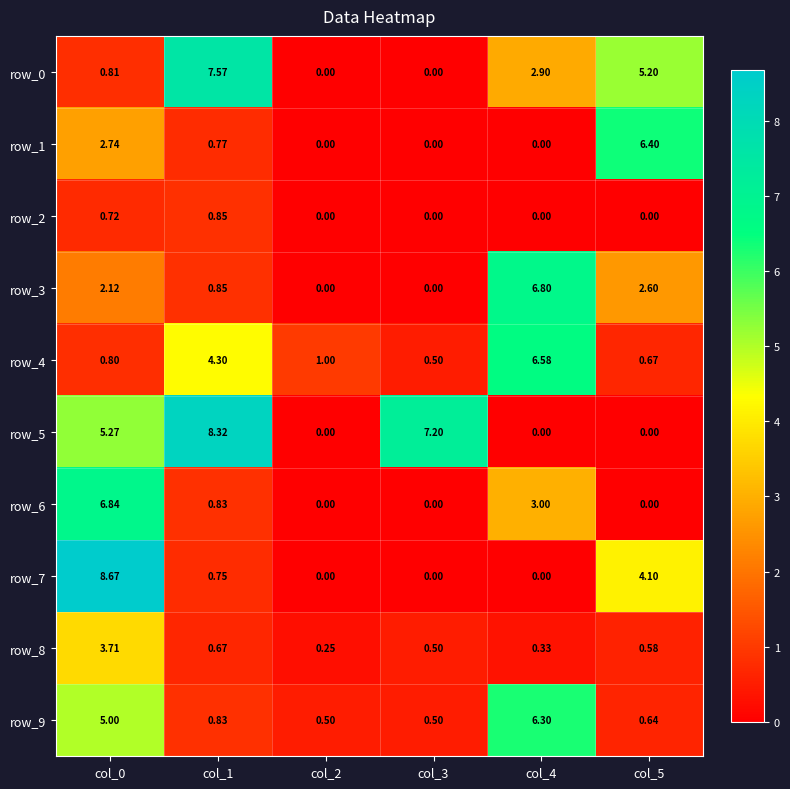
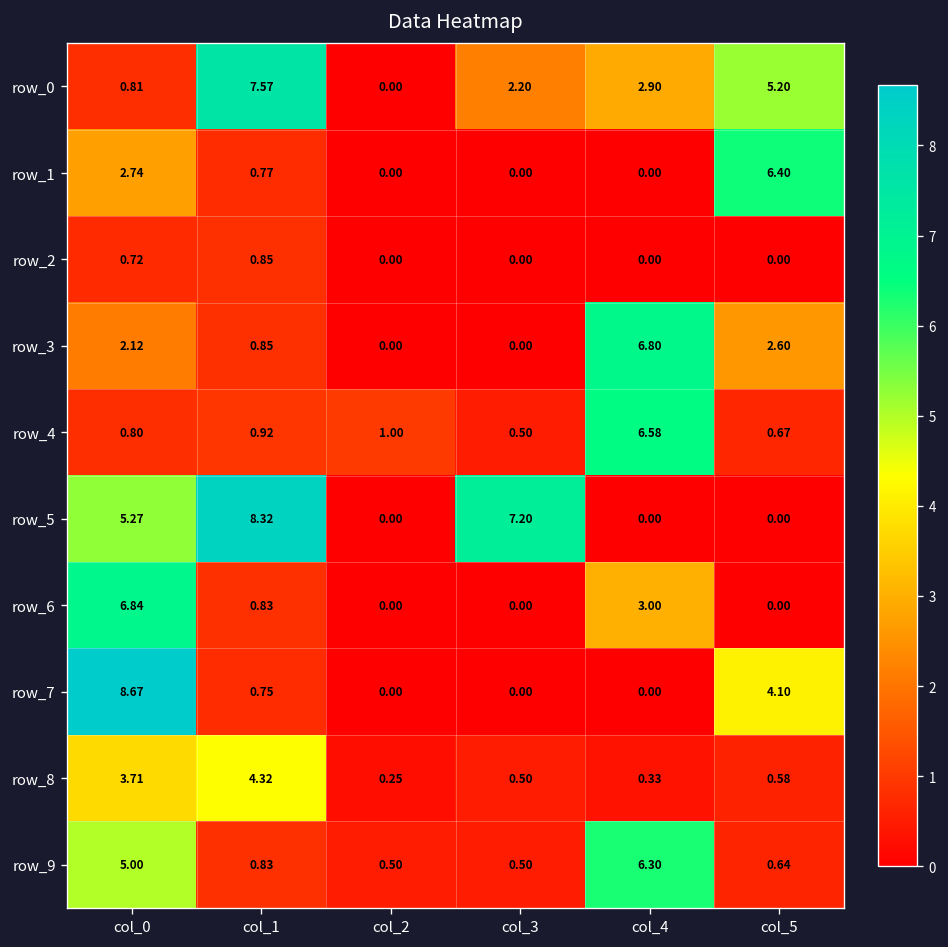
  {
    "row_0": {
      "col_0": 0.81,
      "col_1": 7.57,
      "col_2": 0.00,
-     "col_3": 0.00,
+     "col_3": 2.20,
      "col_4": 2.90,
      "col_5": 5.20
    },
    "row_1": {
      "col_0": 2.74,
      "col_1": 0.77,
      "col_2": 0.00,
      "col_3": 0.00,
      "col_4": 0.00,
      "col_5": 6.40
    },
    "row_2": {
      "col_0": 0.72,
      "col_1": 0.85,
      "col_2": 0.00,
      "col_3": 0.00,
      "col_4": 0.00,
      "col_5": 0.00
    },
    "row_3": {
      "col_0": 2.12,
      "col_1": 0.85,
      "col_2": 0.00,
      "col_3": 0.00,
      "col_4": 6.80,
      "col_5": 2.60
    },
    "row_4": {
      "col_0": 0.80,
-     "col_1": 4.30,
+     "col_1": 0.92,
      "col_2": 1.00,
      "col_3": 0.50,
      "col_4": 6.58,
      "col_5": 0.67
    },
    "row_5": {
      "col_0": 5.27,
      "col_1": 8.32,
      "col_2": 0.00,
      "col_3": 7.20,
      "col_4": 0.00,
      "col_5": 0.00
    },
    "row_6": {
      "col_0": 6.84,
      "col_1": 0.83,
      "col_2": 0.00,
      "col_3": 0.00,
      "col_4": 3.00,
      "col_5": 0.00
    },
    "row_7": {
      "col_0": 8.67,
      "col_1": 0.75,
      "col_2": 0.00,
      "col_3": 0.00,
      "col_4": 0.00,
      "col_5": 4.10
    },
    "row_8": {
      "col_0": 3.71,
-     "col_1": 0.67,
+     "col_1": 4.32,
      "col_2": 0.25,
      "col_3": 0.50,
      "col_4": 0.33,
      "col_5": 0.58
    },
    "row_9": {
      "col_0": 5.00,
      "col_1": 0.83,
      "col_2": 0.50,
      "col_3": 0.50,
      "col_4": 6.30,
      "col_5": 0.64
    }
  }
